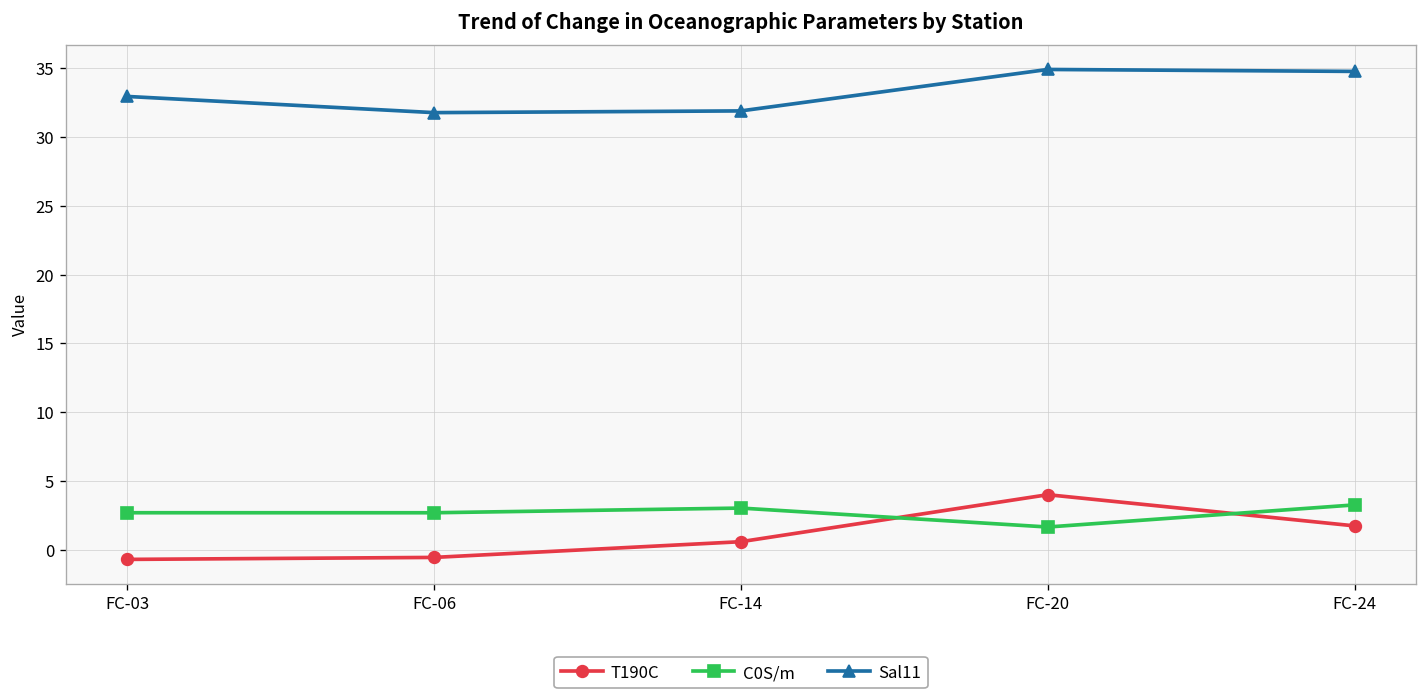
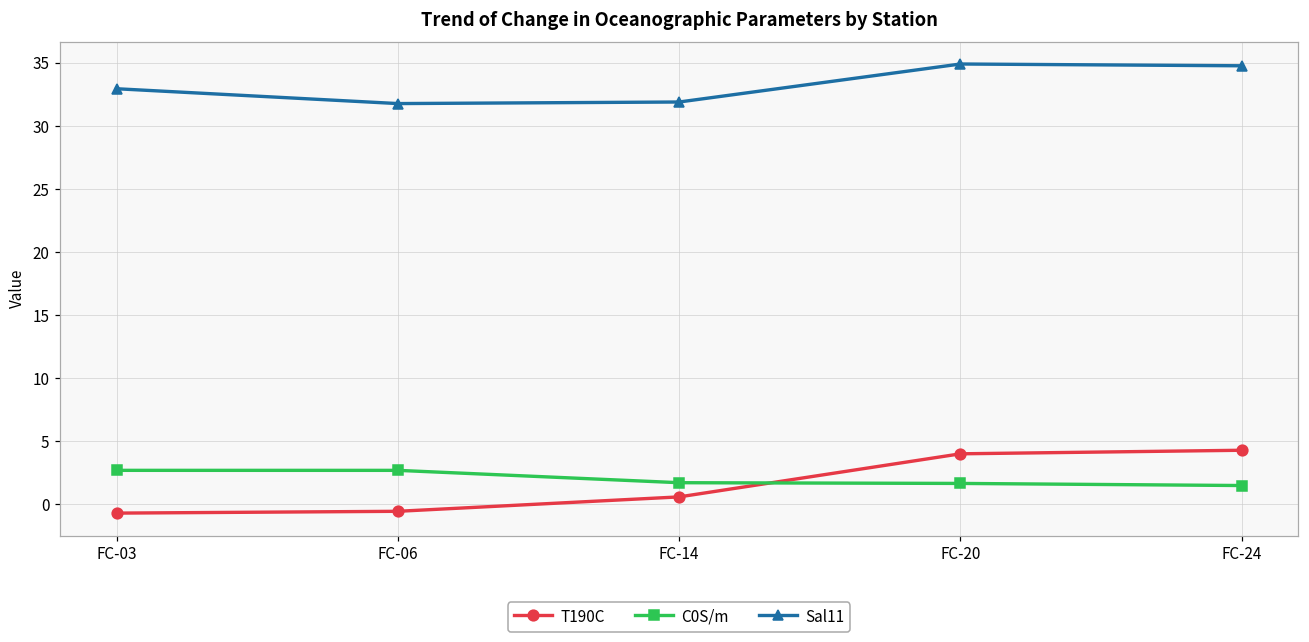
  {
    "T190C": {
      "FC-03": -0.7,
      "FC-06": -0.5,
      "FC-14": 0.6,
      "FC-20": 4.0,
-     "FC-24": 1.7
+     "FC-24": 4.3
    },
    "C0S/m": {
      "FC-03": 2.7,
      "FC-06": 2.7,
-     "FC-14": 3.0,
+     "FC-14": 1.7,
      "FC-20": 1.7,
-     "FC-24": 3.3
+     "FC-24": 1.5
    },
    "Sal11": {
      "FC-03": 32.9,
      "FC-06": 31.8,
      "FC-14": 31.9,
      "FC-20": 34.9,
      "FC-24": 34.8
    }
  }
